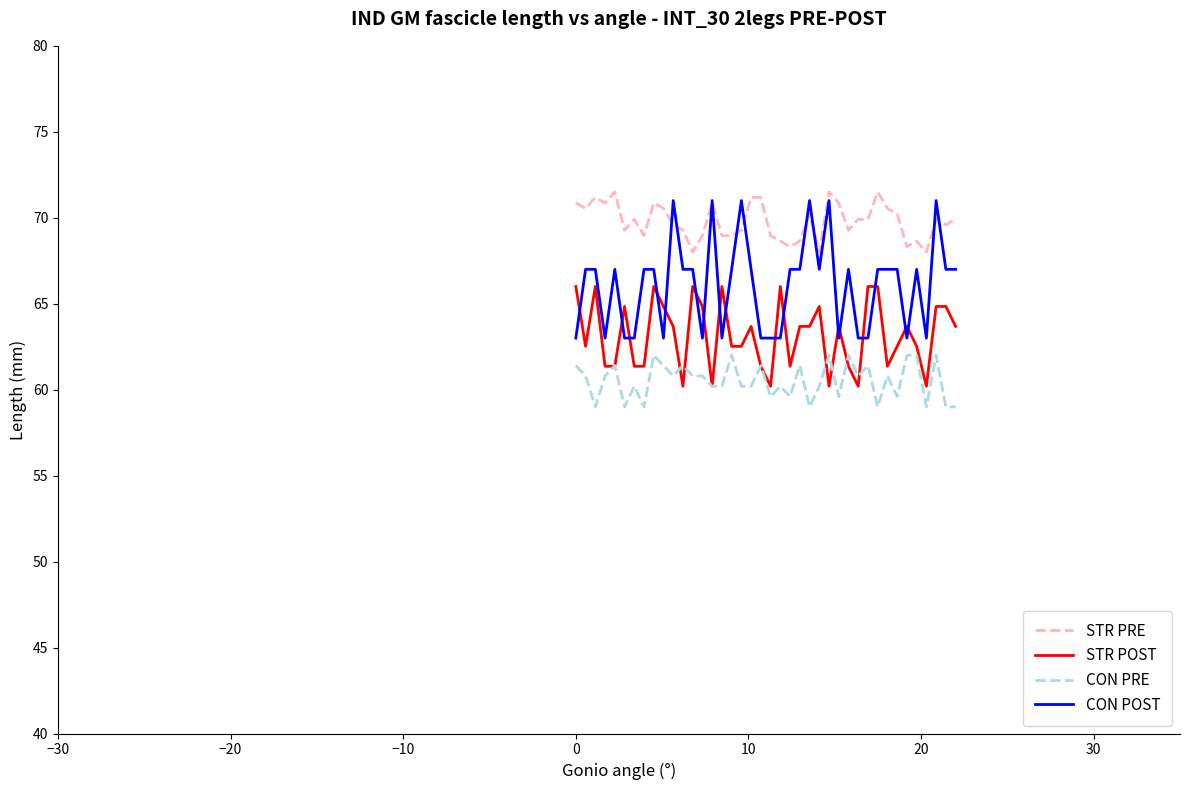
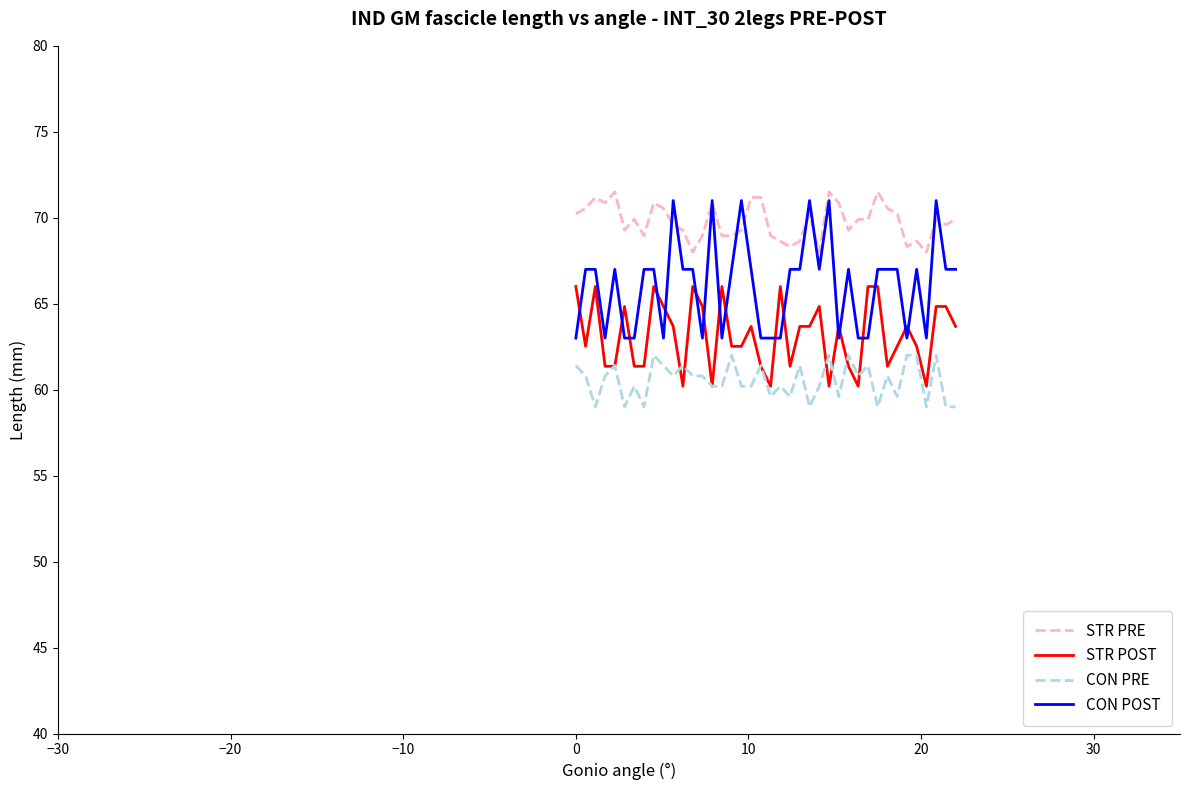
  {
    "STR PRE": {
-     "0": 70.9
+     "0": 70.2
    },
    "STR POST": {
      "0": 66.0
    },
    "CON PRE": {
      "0": 61.4
    },
    "CON POST": {
      "0": 63.0
    }
  }
